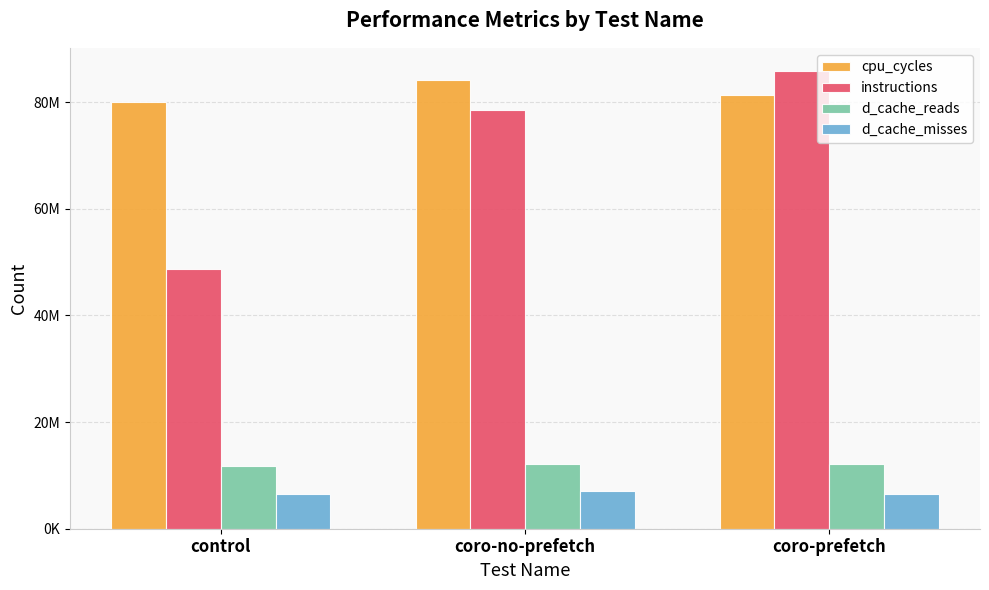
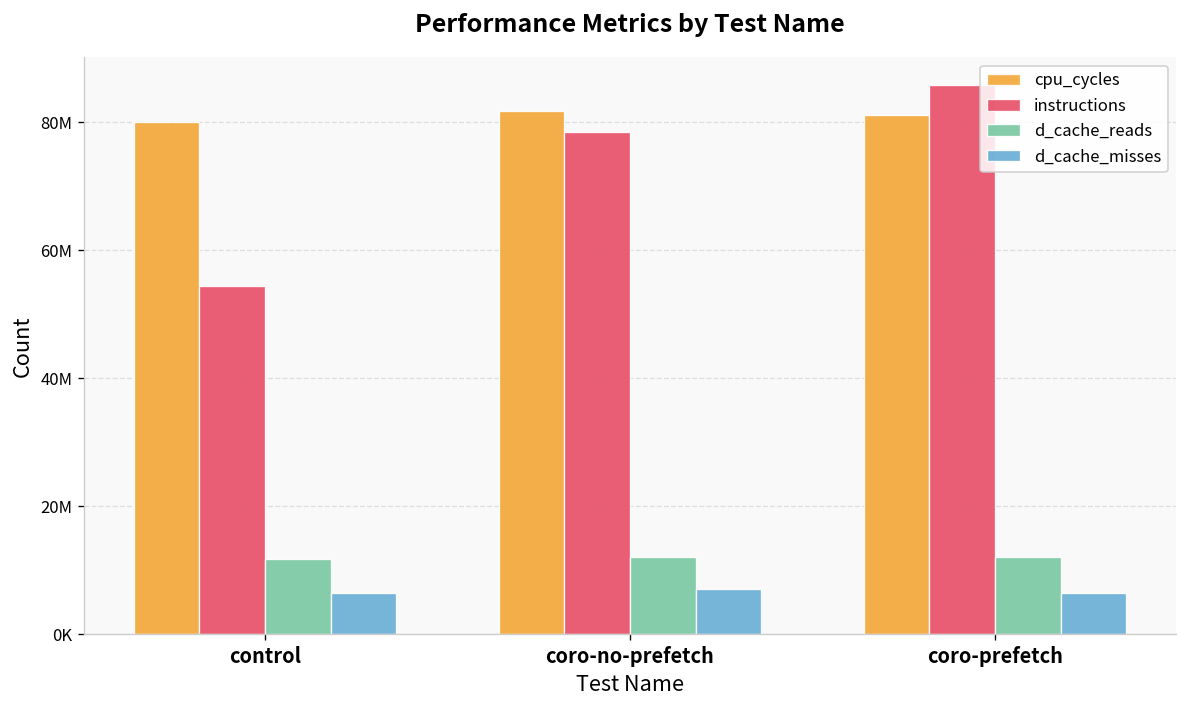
  {
    "cpu_cycles": {
      "control": 80000000,
-     "coro-no-prefetch": 84000000,
+     "coro-no-prefetch": 82000000,
      "coro-prefetch": 81000000
    },
    "instructions": {
-     "control": 49000000,
+     "control": 54000000,
      "coro-no-prefetch": 79000000,
      "coro-prefetch": 86000000
    }
  }
